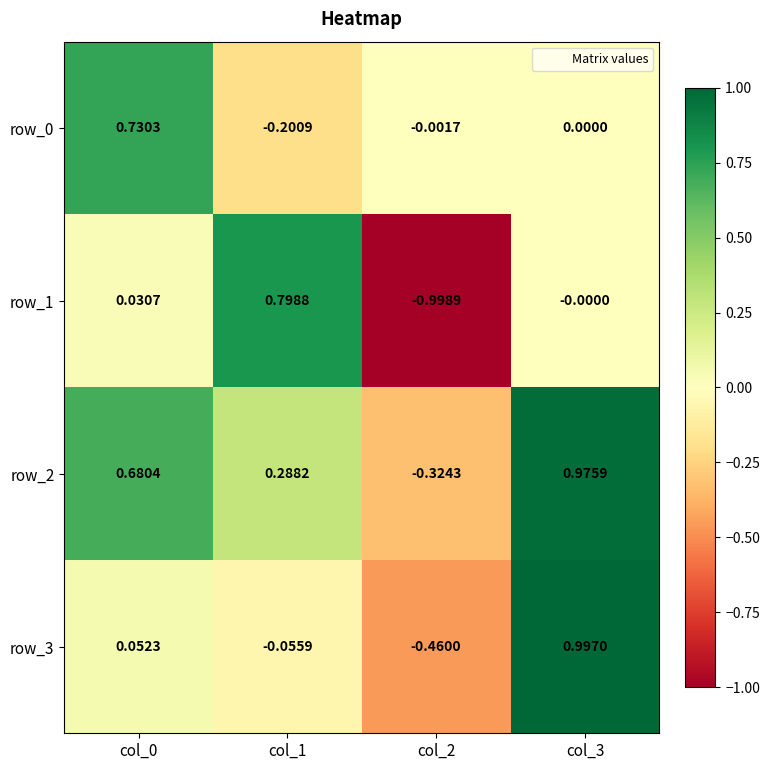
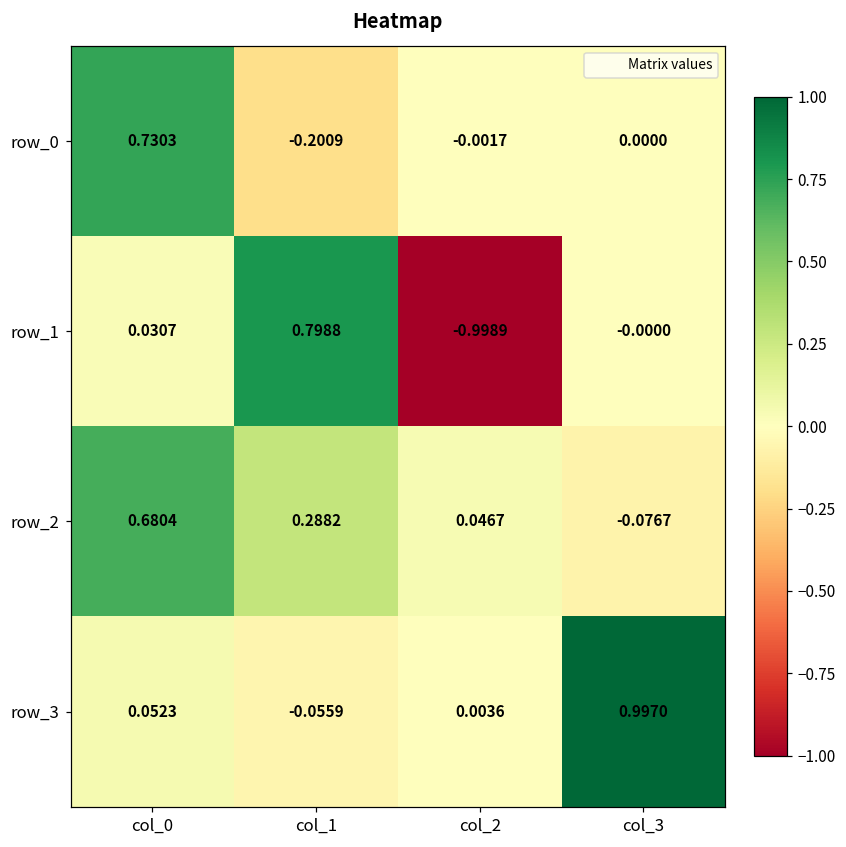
  {
    "row_0": {
      "col_0": 0.7303,
      "col_1": -0.2009,
      "col_2": -0.0017,
      "col_3": 0.0000
    },
    "row_1": {
      "col_0": 0.0307,
      "col_1": 0.7988,
      "col_2": -0.9989,
      "col_3": -0.0000
    },
    "row_2": {
      "col_0": 0.6804,
      "col_1": 0.2882,
-     "col_2": -0.3243,
-     "col_3": 0.9759
+     "col_2": 0.0467,
+     "col_3": -0.0767
    },
    "row_3": {
      "col_0": 0.0523,
      "col_1": -0.0559,
-     "col_2": -0.4600,
+     "col_2": 0.0036,
      "col_3": 0.9970
    }
  }
